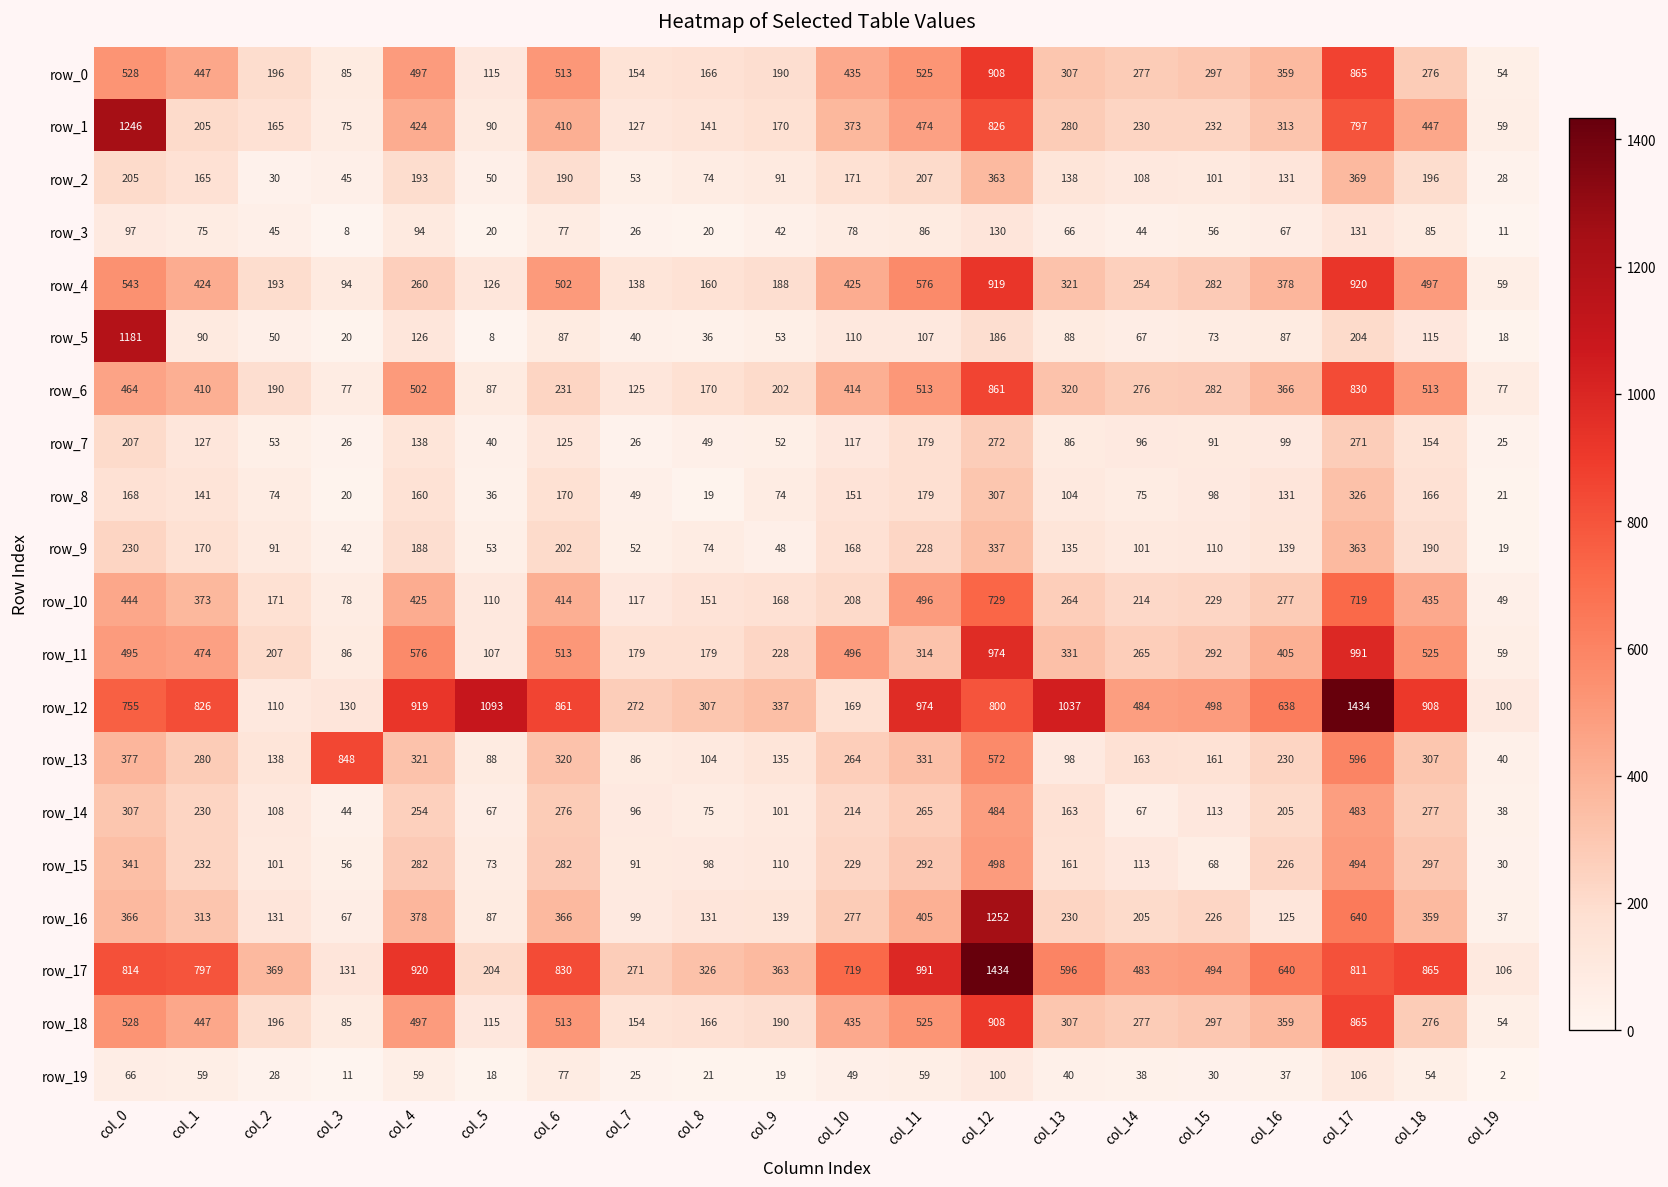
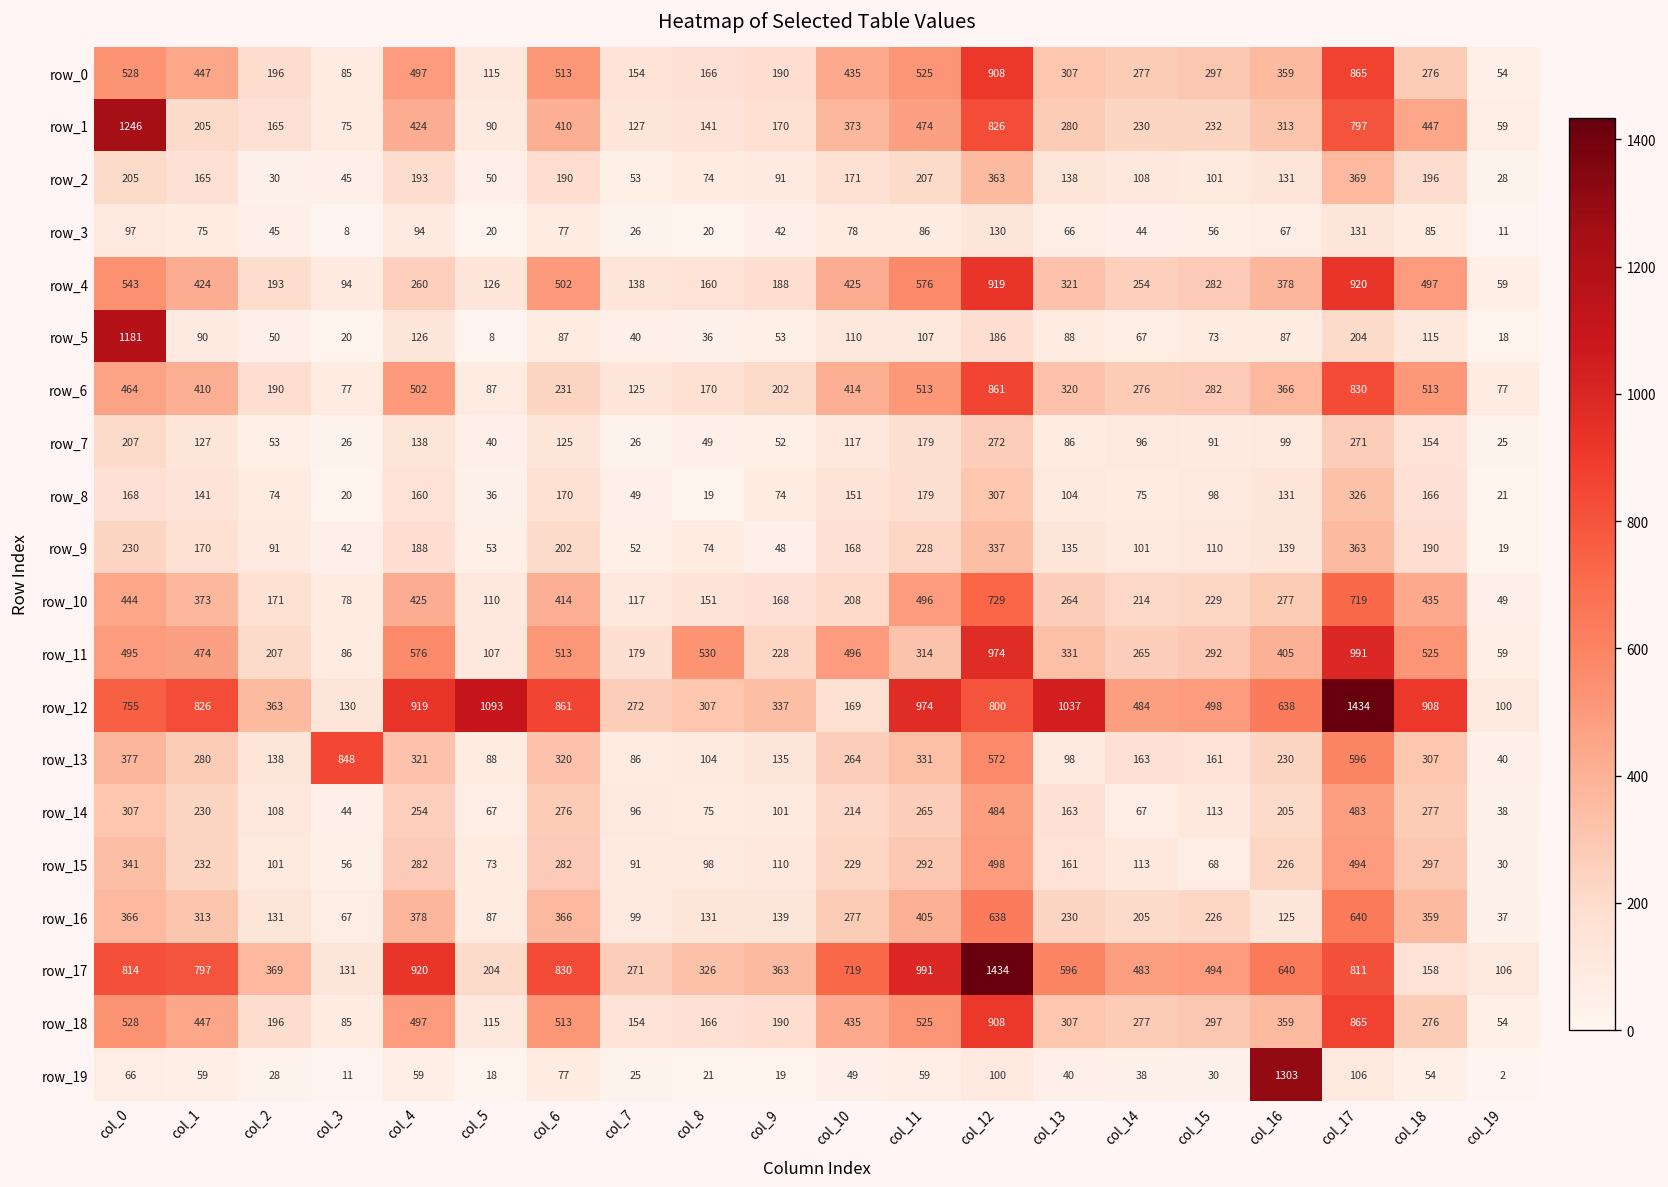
  {
    "row_11": {
      "col_0": 495,
      "col_1": 474,
      "col_2": 207,
      "col_3": 86,
      "col_4": 576,
      "col_5": 107,
      "col_6": 513,
      "col_7": 179,
-     "col_8": 179,
+     "col_8": 530,
      "col_9": 228,
      "col_10": 496,
      "col_11": 314,
      "col_12": 974,
      "col_13": 331,
      "col_14": 265,
      "col_15": 292,
      "col_16": 405,
      "col_17": 991,
      "col_18": 525,
      "col_19": 59
    },
    "row_12": {
      "col_0": 755,
      "col_1": 826,
-     "col_2": 110,
+     "col_2": 363,
      "col_3": 130,
      "col_4": 919,
      "col_5": 1093,
      "col_6": 861,
      "col_7": 272,
      "col_8": 307,
      "col_9": 337,
      "col_10": 169,
      "col_11": 974,
      "col_12": 800,
      "col_13": 1037,
      "col_14": 484,
      "col_15": 498,
      "col_16": 638,
      "col_17": 1434,
      "col_18": 908,
      "col_19": 100
    },
    "row_16": {
      "col_0": 366,
      "col_1": 313,
      "col_2": 131,
      "col_3": 67,
      "col_4": 378,
      "col_5": 87,
      "col_6": 366,
      "col_7": 99,
      "col_8": 131,
      "col_9": 139,
      "col_10": 277,
      "col_11": 405,
-     "col_12": 1252,
+     "col_12": 638,
      "col_13": 230,
      "col_14": 205,
      "col_15": 226,
      "col_16": 125,
      "col_17": 640,
      "col_18": 359,
      "col_19": 37
    },
    "row_17": {
      "col_0": 814,
      "col_1": 797,
      "col_2": 369,
      "col_3": 131,
      "col_4": 920,
      "col_5": 204,
      "col_6": 830,
      "col_7": 271,
      "col_8": 326,
      "col_9": 363,
      "col_10": 719,
      "col_11": 991,
      "col_12": 1434,
      "col_13": 596,
      "col_14": 483,
      "col_15": 494,
      "col_16": 640,
      "col_17": 811,
-     "col_18": 865,
+     "col_18": 158,
      "col_19": 106
    },
    "row_19": {
      "col_0": 66,
      "col_1": 59,
      "col_2": 28,
      "col_3": 11,
      "col_4": 59,
      "col_5": 18,
      "col_6": 77,
      "col_7": 25,
      "col_8": 21,
      "col_9": 19,
      "col_10": 49,
      "col_11": 59,
      "col_12": 100,
      "col_13": 40,
      "col_14": 38,
      "col_15": 30,
-     "col_16": 37,
+     "col_16": 1303,
      "col_17": 106,
      "col_18": 54,
      "col_19": 2
    }
  }
